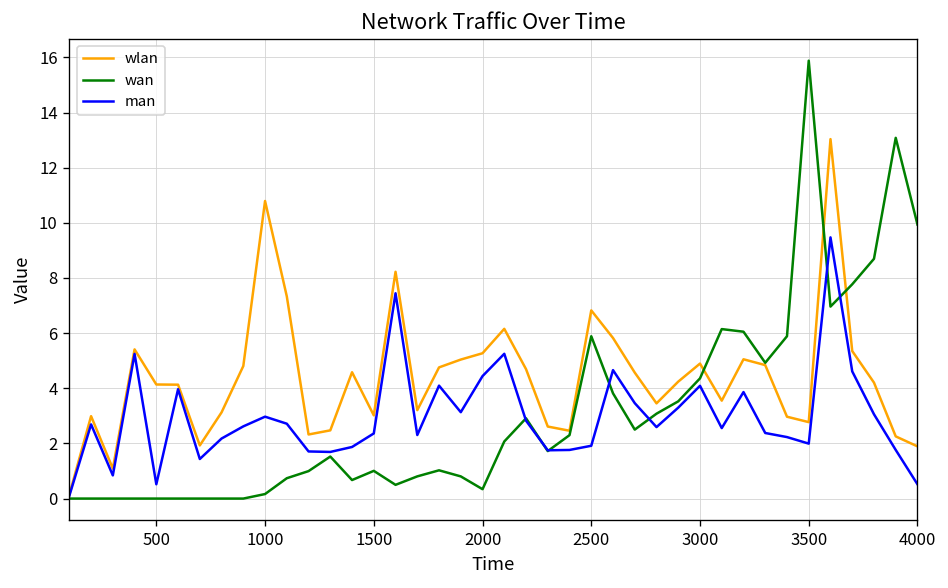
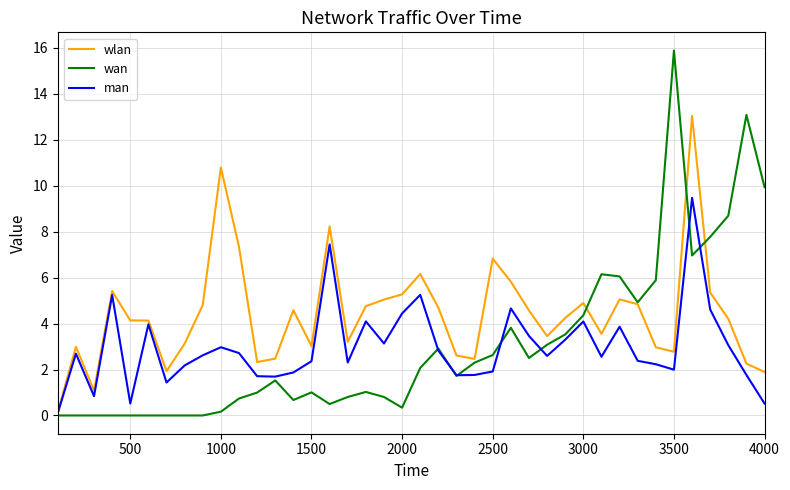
  {
    "wlan": {
      "500": 4.1,
      "1000": 10.8,
      "1500": 3.0,
      "2000": 5.3,
      "2500": 6.8,
      "3000": 4.9,
      "3500": 2.8,
      "4000": 1.9
    },
    "wan": {
      "500": 0.0,
      "1000": 0.2,
      "1500": 1.0,
      "2000": 0.3,
-     "2500": 5.9,
+     "2500": 2.6,
      "3000": 4.4,
      "3500": 15.9,
      "4000": 9.9
    },
    "man": {
      "500": 0.5,
      "1000": 3.0,
      "1500": 2.4,
      "2000": 4.4,
      "2500": 1.9,
      "3000": 4.1,
      "3500": 2.0,
      "4000": 0.5
    }
  }
